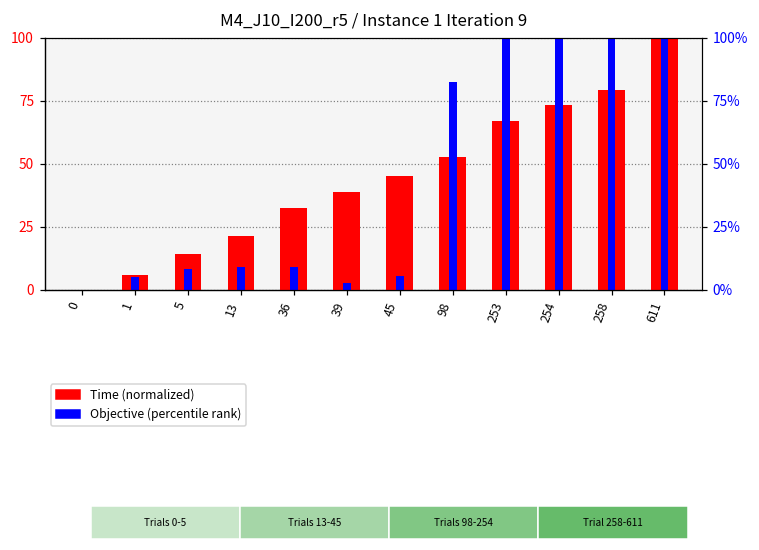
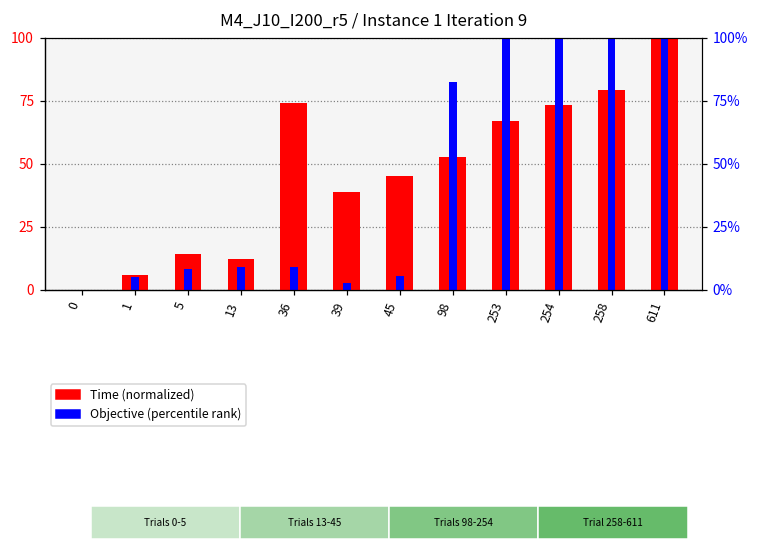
  {
    "Time (normalized)": {
      "0": 0,
      "1": 6,
      "5": 14,
-     "13": 21,
-     "36": 33,
+     "13": 12,
+     "36": 74,
      "39": 39,
      "45": 45,
      "611": 100
    },
    "Objective (percentile rank)": {
      "0": 0,
      "98": 82,
      "253": 100,
      "254": 100,
      "258": 100,
      "611": 100
    }
  }
